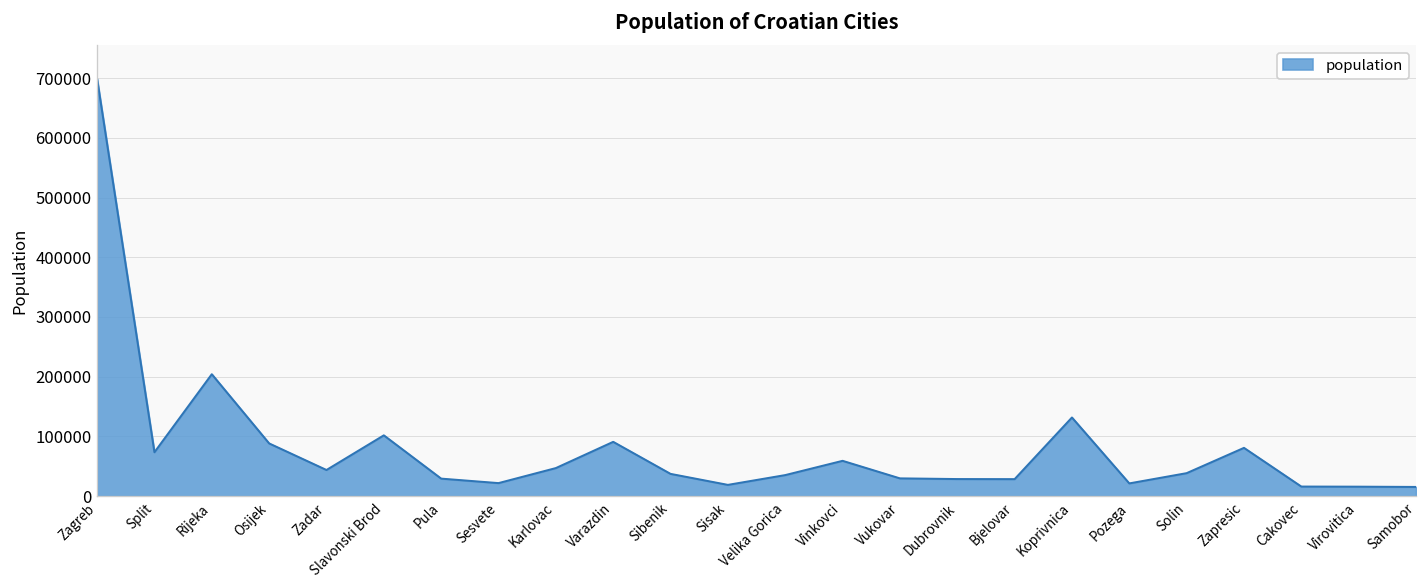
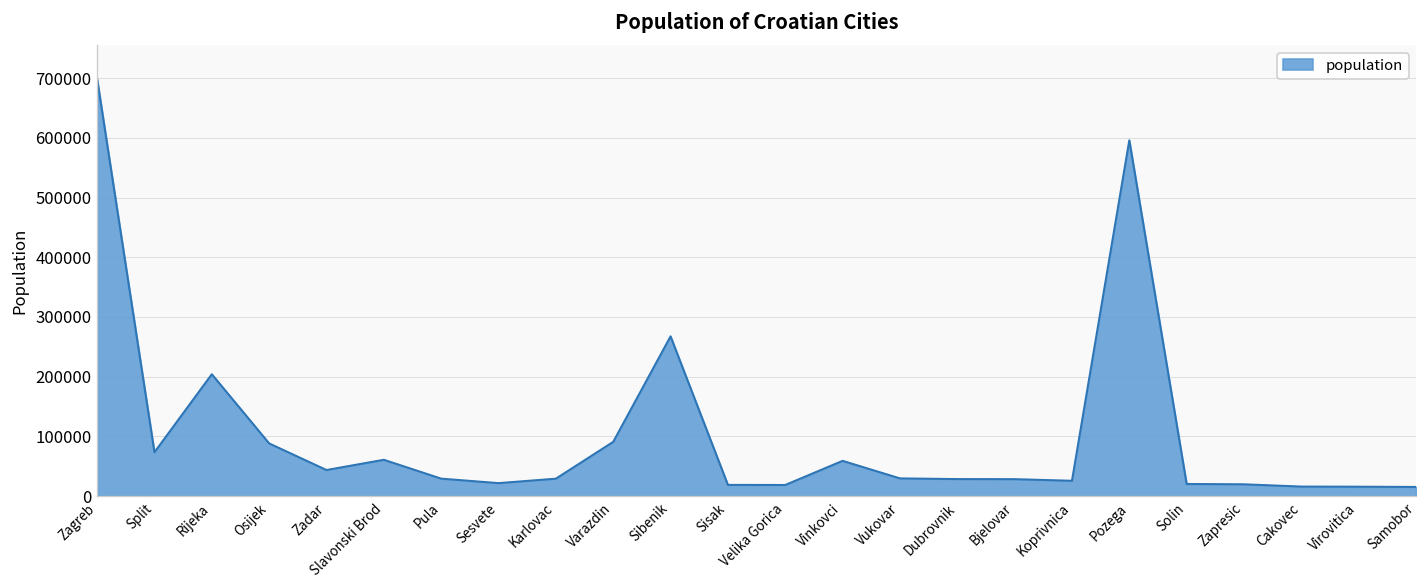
  {
    "Zagreb": 700000,
    "Split": 70000,
    "Rijeka": 200000,
    "Osijek": 90000,
    "Zadar": 40000,
-   "Slavonski Brod": 100000,
+   "Slavonski Brod": 60000,
    "Pula": 30000,
    "Sesvete": 20000,
-   "Karlovac": 50000,
+   "Karlovac": 30000,
    "Varazdin": 90000,
-   "Sibenik": 40000,
+   "Sibenik": 270000,
    "Sisak": 20000,
-   "Velika Gorica": 40000,
+   "Velika Gorica": 20000,
    "Vinkovci": 60000,
    "Vukovar": 30000,
    "Dubrovnik": 30000,
    "Bjelovar": 30000,
-   "Koprivnica": 130000,
-   "Pozega": 20000,
-   "Solin": 40000,
-   "Zapresic": 80000,
+   "Koprivnica": 30000,
+   "Pozega": 600000,
+   "Solin": 20000,
+   "Zapresic": 20000,
    "Cakovec": 20000,
    "Virovitica": 20000,
    "Samobor": 20000
  }
